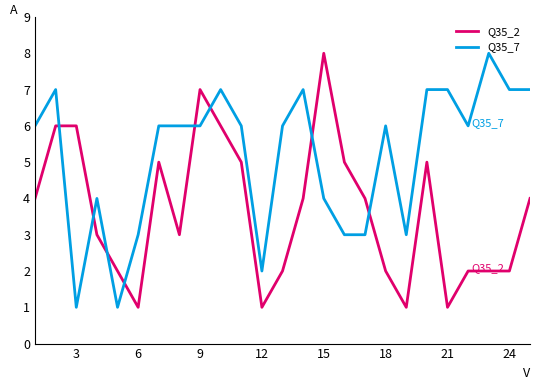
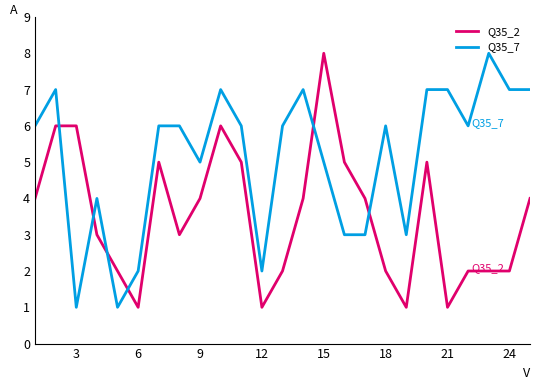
  {
    "Q35_2": {
      "3": 6,
      "6": 1,
-     "9": 7,
+     "9": 4,
      "12": 1,
      "15": 8,
      "18": 2,
      "21": 1
    },
    "Q35_7": {
      "3": 1,
-     "6": 3,
-     "9": 6,
+     "6": 2,
+     "9": 5,
      "12": 2,
-     "15": 4,
+     "15": 5,
      "18": 6,
      "21": 7
    }
  }
